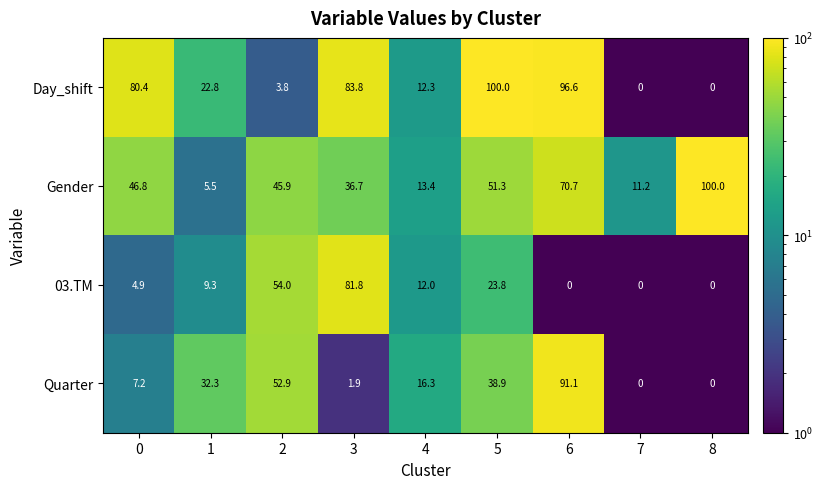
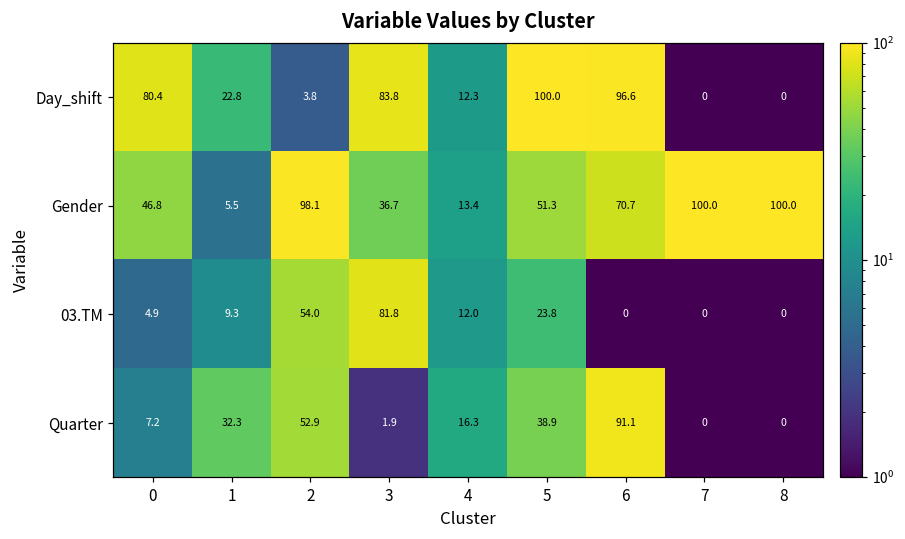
  {
    "Day_shift": {
      "0": 80.4,
      "1": 22.8,
      "2": 3.8,
      "3": 83.8,
      "4": 12.3,
      "5": 100.0,
      "6": 96.6,
      "7": 0,
      "8": 0
    },
    "Gender": {
      "0": 46.8,
      "1": 5.5,
-     "2": 45.9,
+     "2": 98.1,
      "3": 36.7,
      "4": 13.4,
      "5": 51.3,
      "6": 70.7,
-     "7": 11.2,
+     "7": 100.0,
      "8": 100.0
    },
    "03.TM": {
      "0": 4.9,
      "1": 9.3,
      "2": 54.0,
      "3": 81.8,
      "4": 12.0,
      "5": 23.8,
      "6": 0,
      "7": 0,
      "8": 0
    },
    "Quarter": {
      "0": 7.2,
      "1": 32.3,
      "2": 52.9,
      "3": 1.9,
      "4": 16.3,
      "5": 38.9,
      "6": 91.1,
      "7": 0,
      "8": 0
    }
  }
